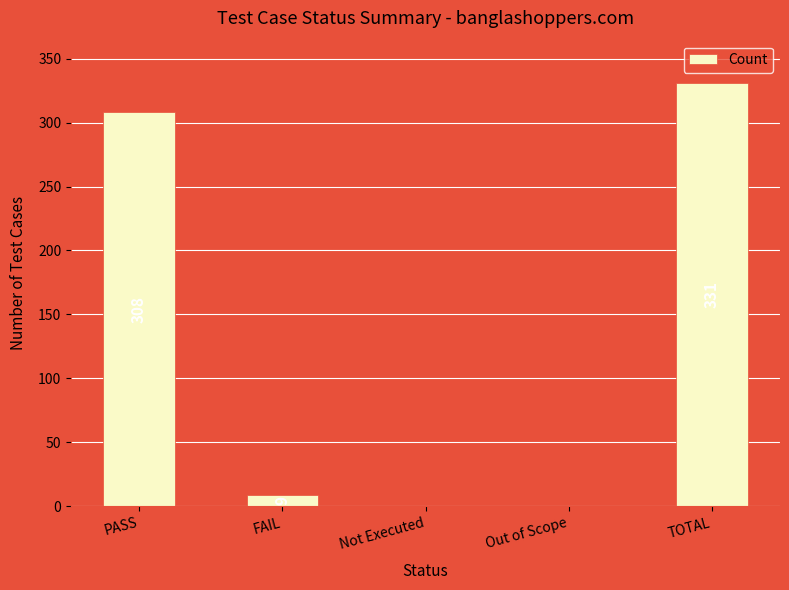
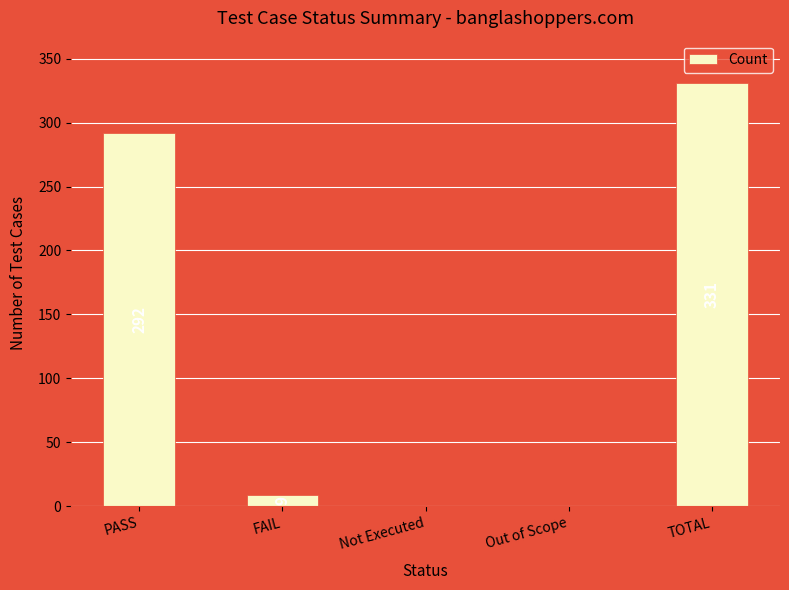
  {
-   "PASS": 308,
+   "PASS": 292,
    "FAIL": 9,
    "TOTAL": 331
  }
